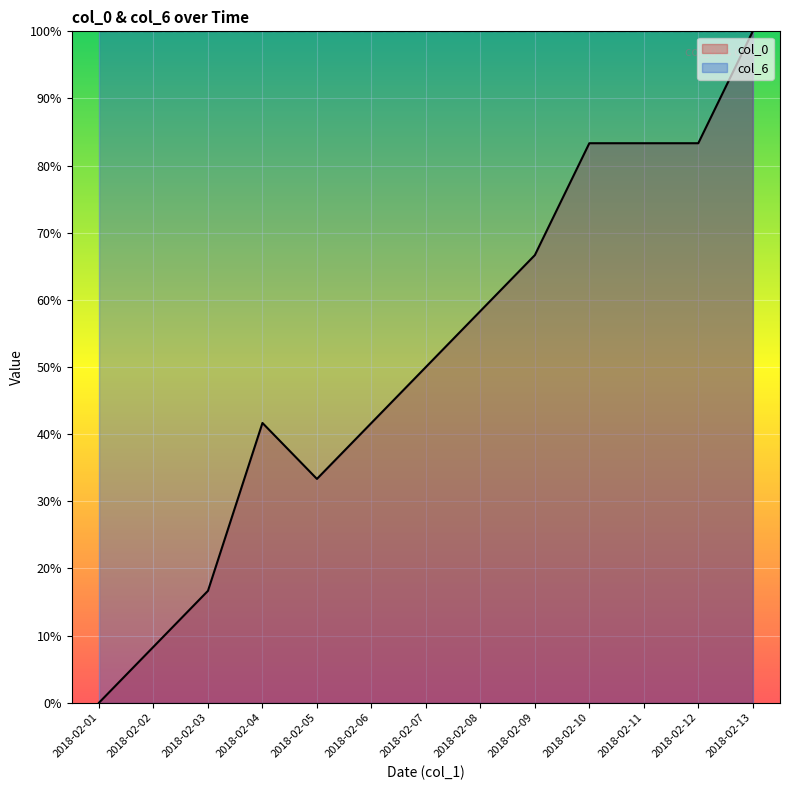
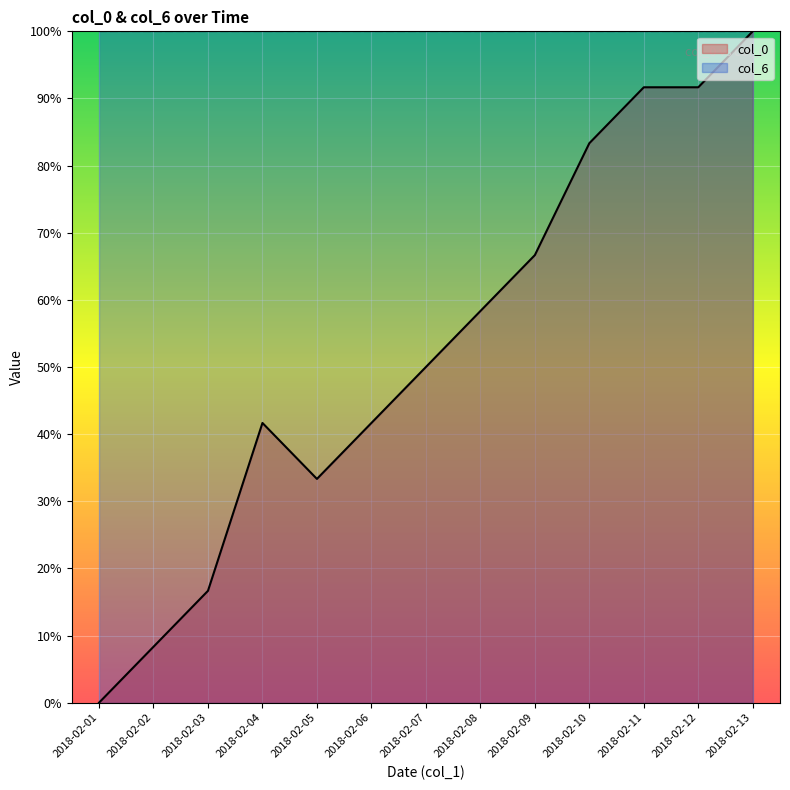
  {
    "col_0": {
      "2018-02-01": "0%",
      "2018-02-02": "8%",
      "2018-02-03": "17%",
      "2018-02-04": "42%",
      "2018-02-05": "33%",
      "2018-02-06": "42%",
      "2018-02-07": "50%",
      "2018-02-08": "58%",
      "2018-02-09": "67%",
      "2018-02-10": "83%",
-     "2018-02-11": "83%",
-     "2018-02-12": "83%"
+     "2018-02-11": "92%",
+     "2018-02-12": "92%"
    },
    "col_6": {
      "2018-02-01": "100%",
      "2018-02-02": "100%",
      "2018-02-03": "100%",
      "2018-02-04": "100%",
      "2018-02-05": "100%",
      "2018-02-06": "100%",
      "2018-02-07": "100%",
      "2018-02-08": "100%",
      "2018-02-09": "100%",
      "2018-02-10": "100%",
      "2018-02-11": "100%"
    }
  }
